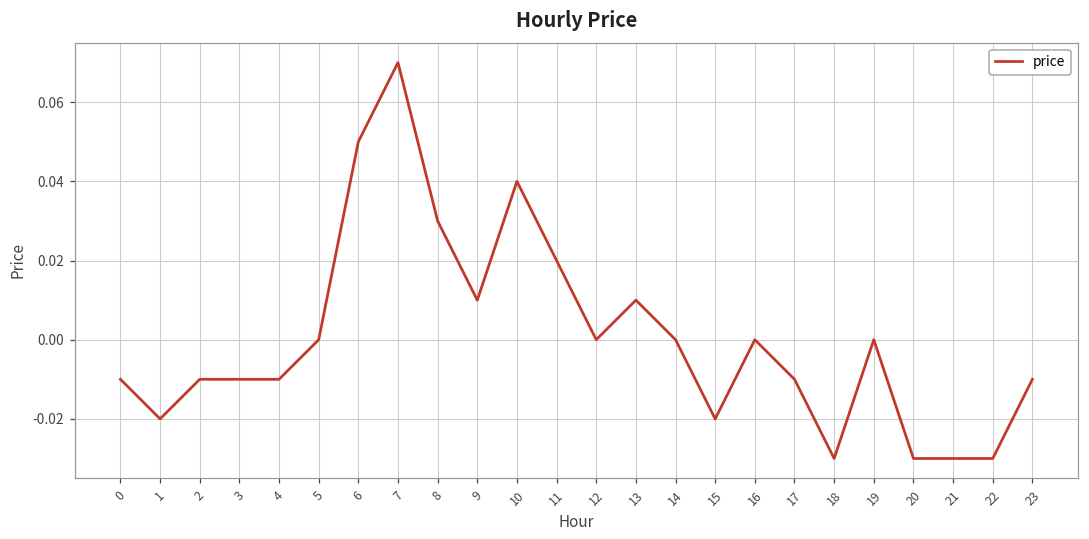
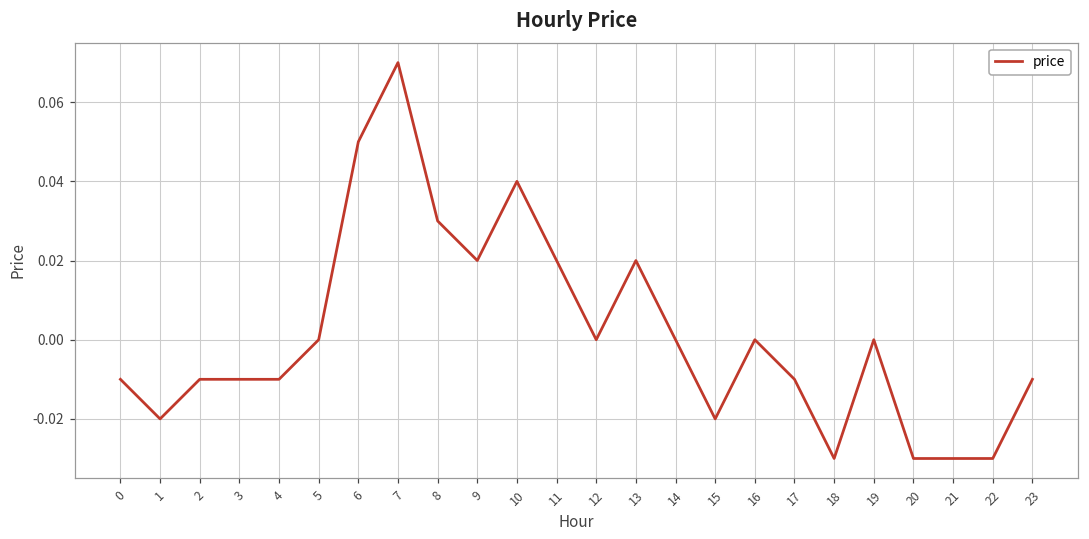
  {
    "0": -0.01,
    "1": -0.02,
    "2": -0.01,
    "3": -0.01,
    "4": -0.01,
    "5": 0.00,
    "6": 0.05,
    "7": 0.07,
    "8": 0.03,
-   "9": 0.01,
+   "9": 0.02,
    "10": 0.04,
    "11": 0.02,
    "12": 0.00,
-   "13": 0.01,
+   "13": 0.02,
    "14": 0.00,
    "15": -0.02,
    "16": 0.00,
    "17": -0.01,
    "18": -0.03,
    "19": 0.00,
    "20": -0.03,
    "21": -0.03,
    "22": -0.03,
    "23": -0.01
  }
